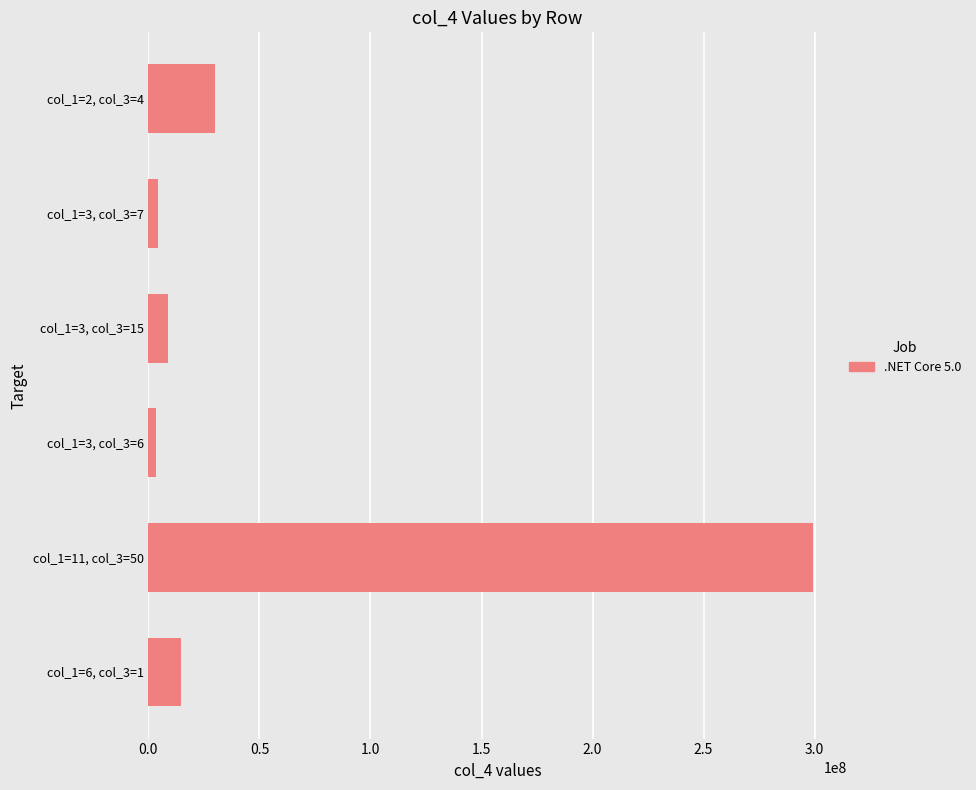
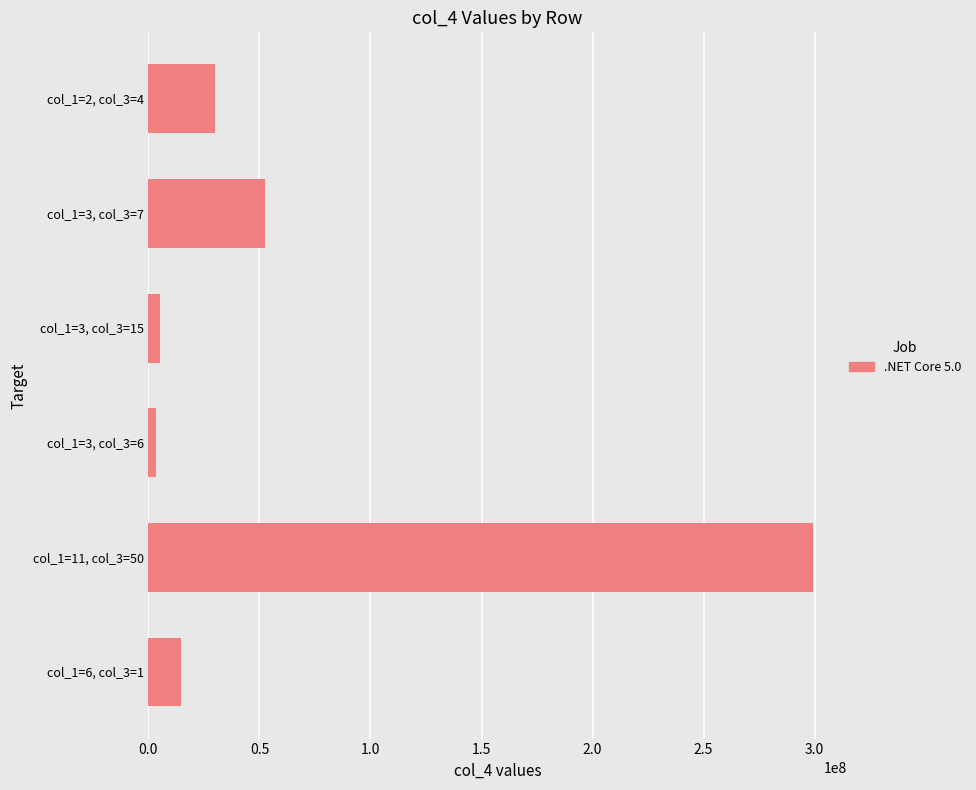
  {
    "col_1=2, col_3=4": 30000000,
-   "col_1=3, col_3=7": 4000000,
-   "col_1=3, col_3=15": 9000000,
+   "col_1=3, col_3=7": 52000000,
+   "col_1=3, col_3=15": 5000000,
    "col_1=3, col_3=6": 4000000,
    "col_1=11, col_3=50": 300000000,
    "col_1=6, col_3=1": 15000000
  }
